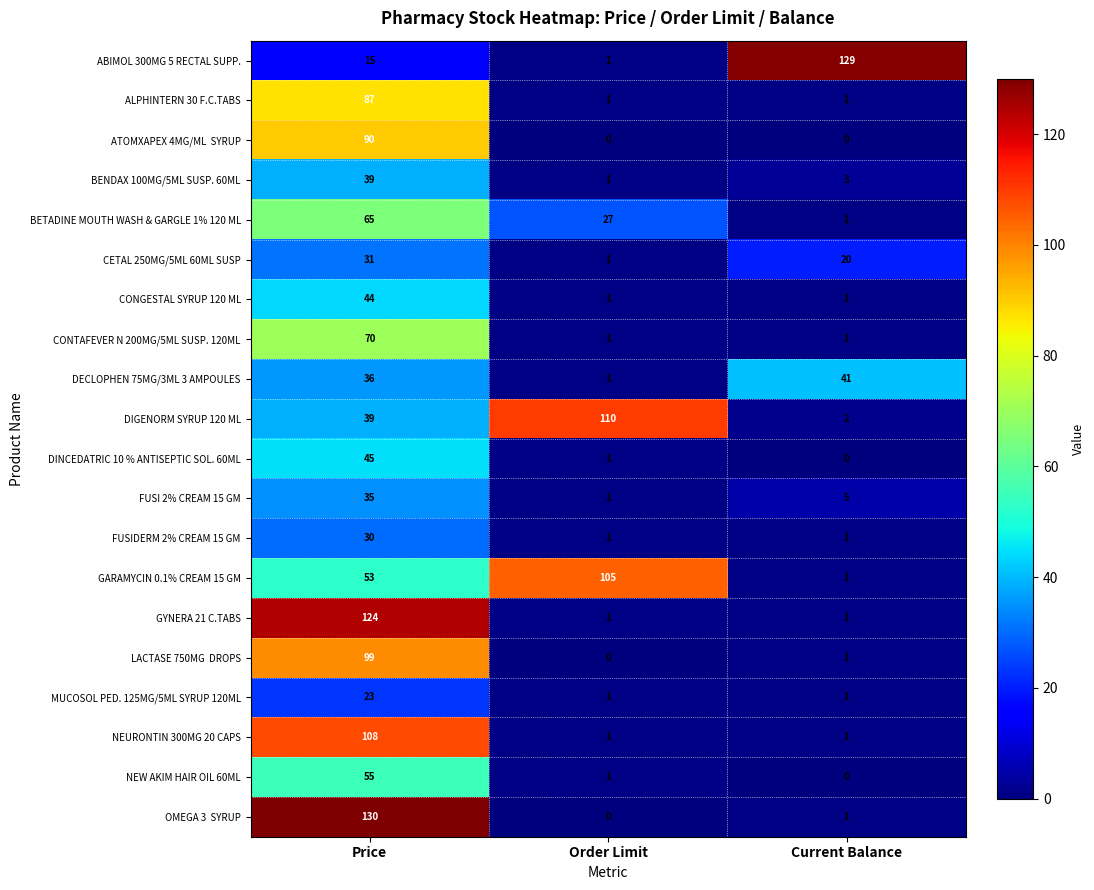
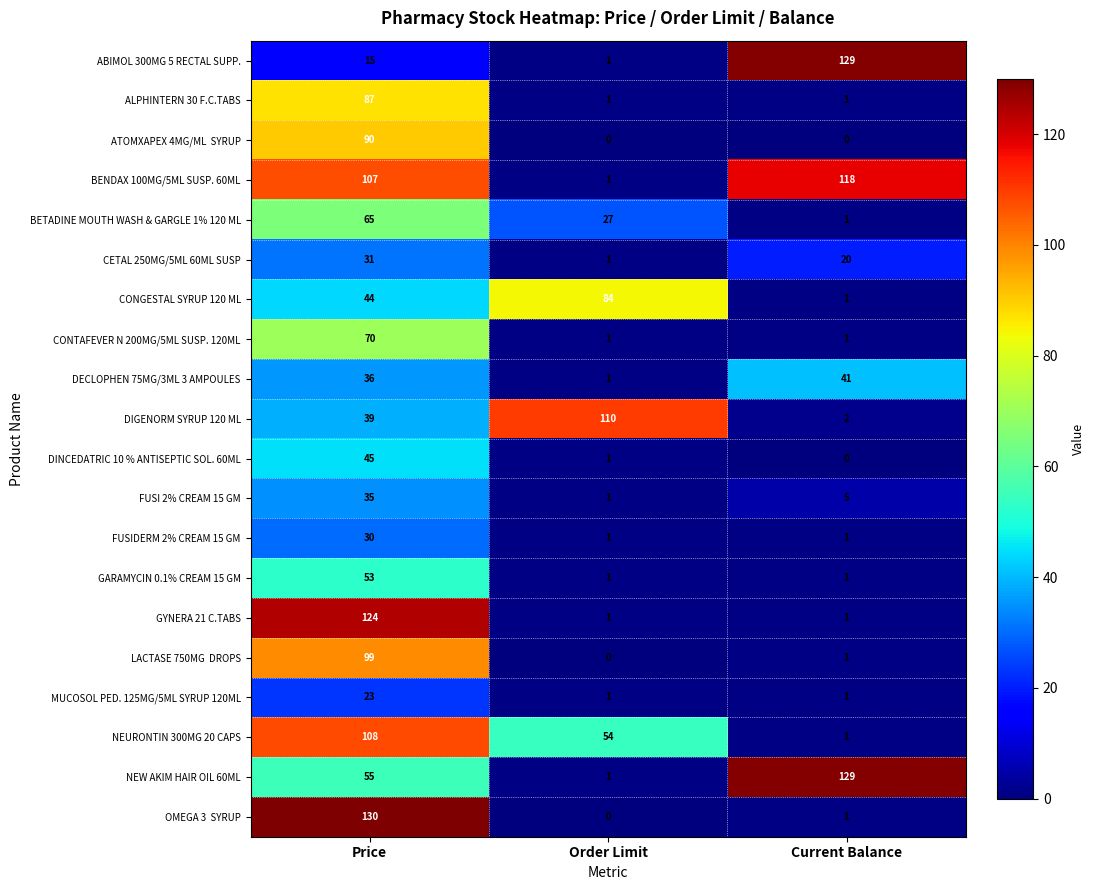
  {
    "ABIMOL 300MG 5 RECTAL SUPP.": {
      "Price": 15,
      "Order Limit": 1,
      "Current Balance": 129
    },
    "ALPHINTERN 30 F.C.TABS": {
      "Price": 87,
      "Order Limit": 1,
      "Current Balance": 1
    },
    "ATOMXAPEX 4MG/ML SYRUP": {
      "Price": 90,
      "Order Limit": 0,
      "Current Balance": 0
    },
    "BENDAX 100MG/5ML SUSP. 60ML": {
-     "Price": 39,
+     "Price": 107,
      "Order Limit": 1,
-     "Current Balance": 3
+     "Current Balance": 118
    },
    "BETADINE MOUTH WASH & GARGLE 1% 120 ML": {
      "Price": 65,
      "Order Limit": 27,
      "Current Balance": 1
    },
    "CETAL 250MG/5ML 60ML SUSP": {
      "Price": 31,
      "Order Limit": 1,
      "Current Balance": 20
    },
    "CONGESTAL SYRUP 120 ML": {
      "Price": 44,
-     "Order Limit": 1,
+     "Order Limit": 84,
      "Current Balance": 1
    },
    "CONTAFEVER N 200MG/5ML SUSP. 120ML": {
      "Price": 70,
      "Order Limit": 1,
      "Current Balance": 1
    },
    "DECLOPHEN 75MG/3ML 3 AMPOULES": {
      "Price": 36,
      "Order Limit": 1,
      "Current Balance": 41
    },
    "DIGENORM SYRUP 120 ML": {
      "Price": 39,
      "Order Limit": 110,
      "Current Balance": 2
    },
    "DINCEDATRIC 10 % ANTISEPTIC SOL. 60ML": {
      "Price": 45,
      "Order Limit": 1,
      "Current Balance": 0
    },
    "FUSI 2% CREAM 15 GM": {
      "Price": 35,
      "Order Limit": 1,
      "Current Balance": 5
    },
    "FUSIDERM 2% CREAM 15 GM": {
      "Price": 30,
      "Order Limit": 1,
      "Current Balance": 1
    },
    "GARAMYCIN 0.1% CREAM 15 GM": {
      "Price": 53,
-     "Order Limit": 105,
+     "Order Limit": 1,
      "Current Balance": 1
    },
    "GYNERA 21 C.TABS": {
      "Price": 124,
      "Order Limit": 1,
      "Current Balance": 1
    },
    "LACTASE 750MG DROPS": {
      "Price": 99,
      "Order Limit": 0,
      "Current Balance": 1
    },
    "MUCOSOL PED. 125MG/5ML SYRUP 120ML": {
      "Price": 23,
      "Order Limit": 1,
      "Current Balance": 1
    },
    "NEURONTIN 300MG 20 CAPS": {
      "Price": 108,
-     "Order Limit": 1,
+     "Order Limit": 54,
      "Current Balance": 1
    },
    "NEW AKIM HAIR OIL 60ML": {
      "Price": 55,
      "Order Limit": 1,
-     "Current Balance": 0
+     "Current Balance": 129
    },
    "OMEGA 3 SYRUP": {
      "Price": 130,
      "Order Limit": 0,
      "Current Balance": 1
    }
  }
